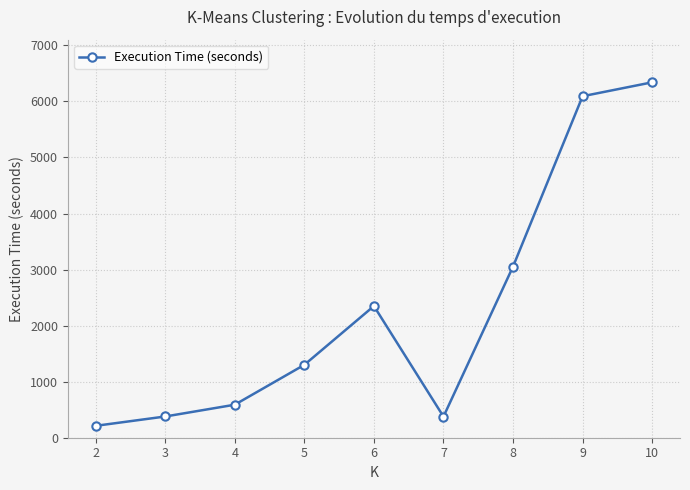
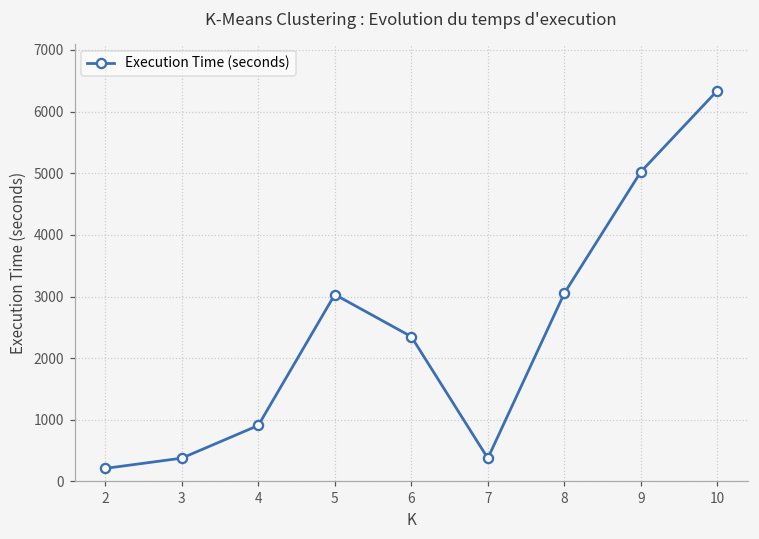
  {
    "2": 200,
    "3": 400,
-   "4": 600,
-   "5": 1300,
+   "4": 900,
+   "5": 3000,
    "6": 2300,
    "7": 400,
    "8": 3100,
-   "9": 6100,
+   "9": 5000,
    "10": 6300
  }
